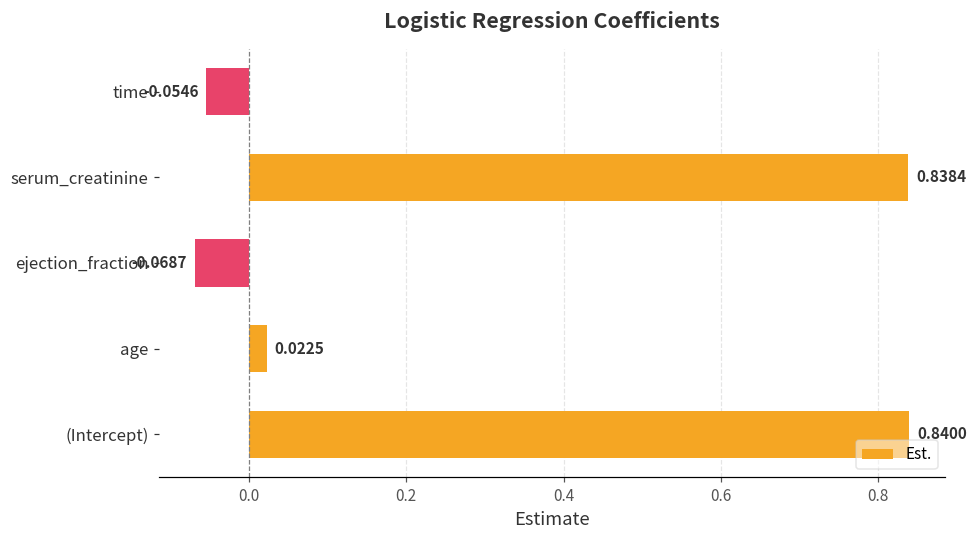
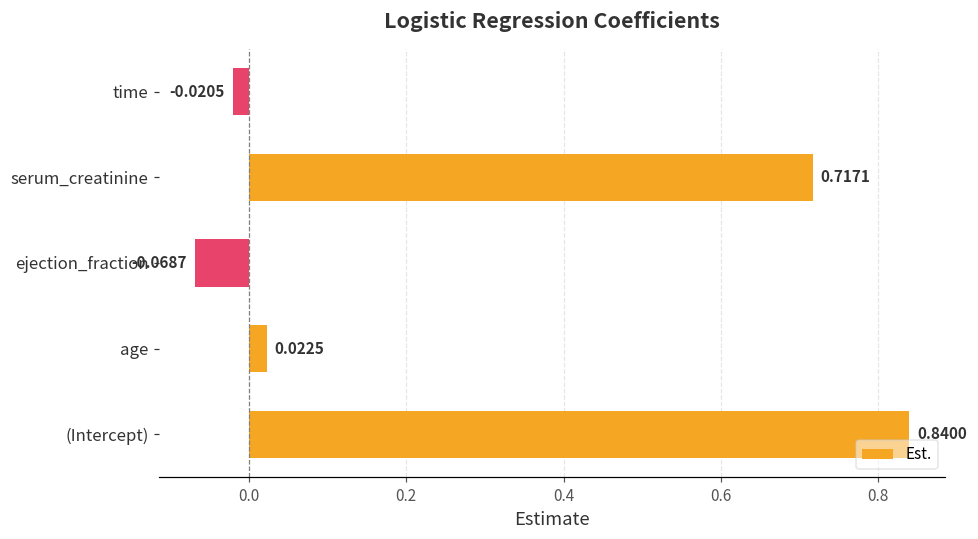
  {
-   "time": -0.0546,
-   "serum_creatinine": 0.8384,
+   "time": -0.0205,
+   "serum_creatinine": 0.7171,
    "ejection_fraction": -0.0687,
    "age": 0.0225,
    "(Intercept)": 0.8400
  }
